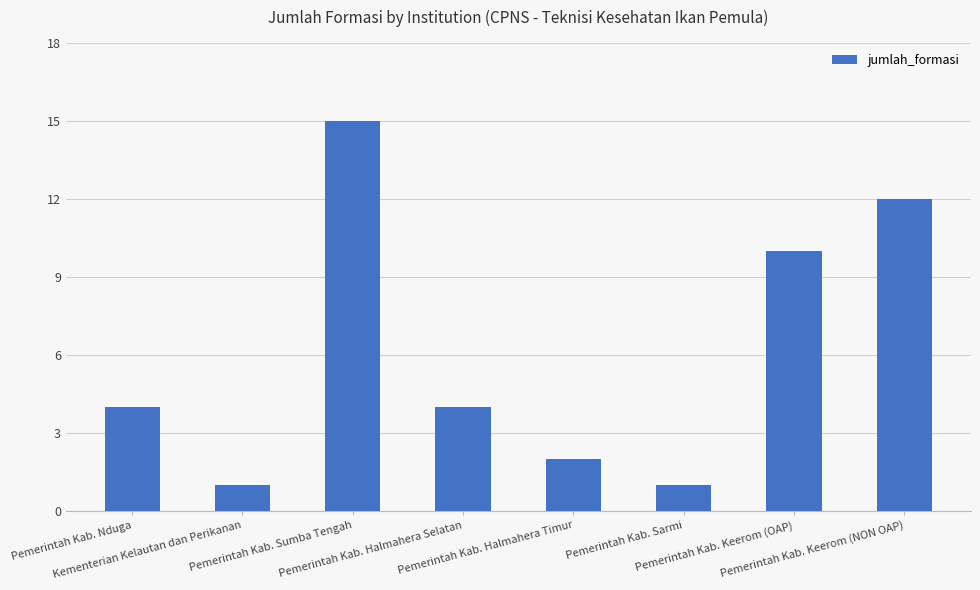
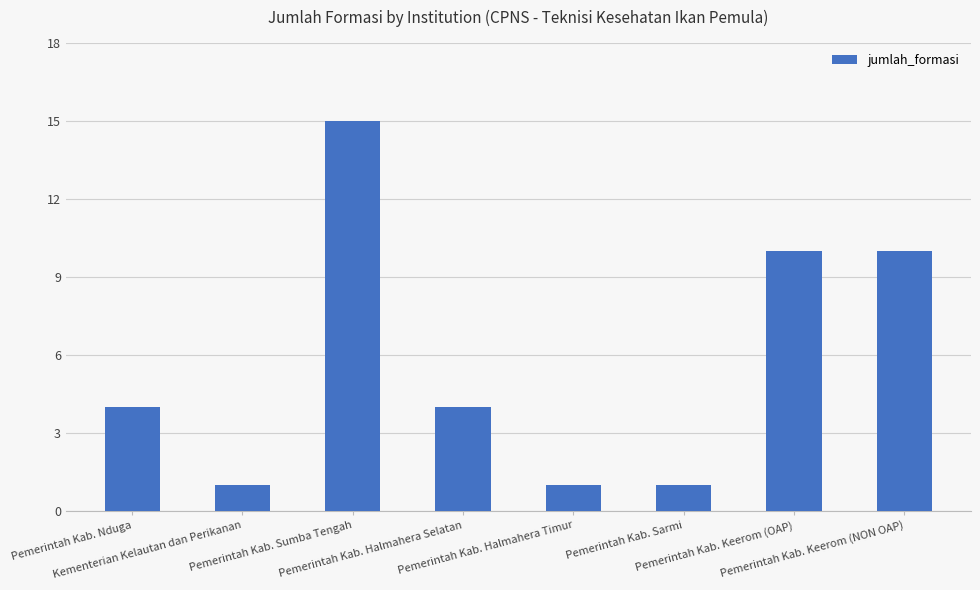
  {
    "Pemerintah Kab. Nduga": 4,
    "Kementerian Kelautan dan Perikanan": 1,
    "Pemerintah Kab. Sumba Tengah": 15,
    "Pemerintah Kab. Halmahera Selatan": 4,
-   "Pemerintah Kab. Halmahera Timur": 2,
+   "Pemerintah Kab. Halmahera Timur": 1,
    "Pemerintah Kab. Sarmi": 1,
    "Pemerintah Kab. Keerom (OAP)": 10,
-   "Pemerintah Kab. Keerom (NON OAP)": 12
+   "Pemerintah Kab. Keerom (NON OAP)": 10
  }
